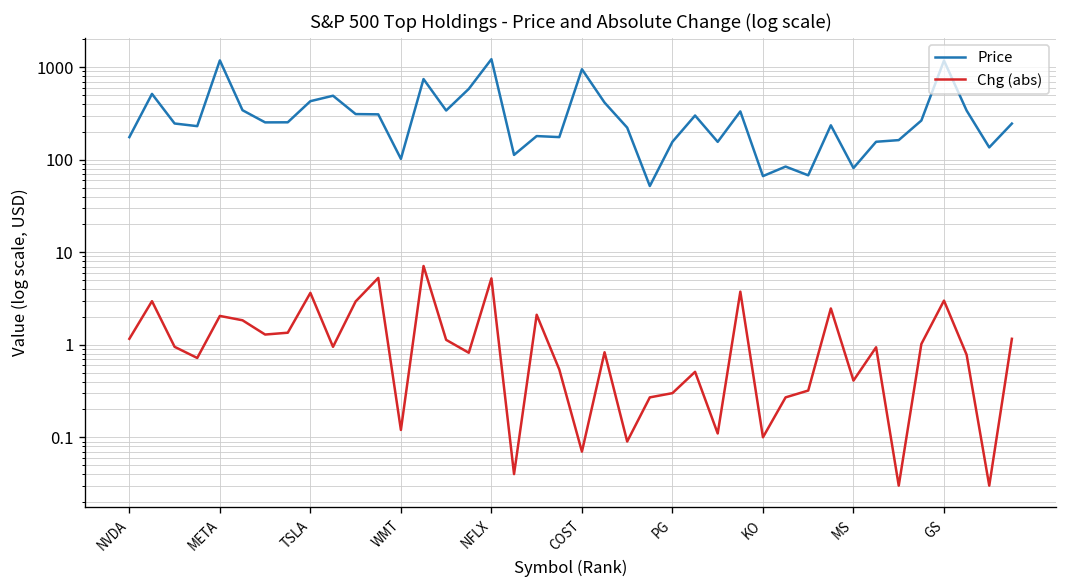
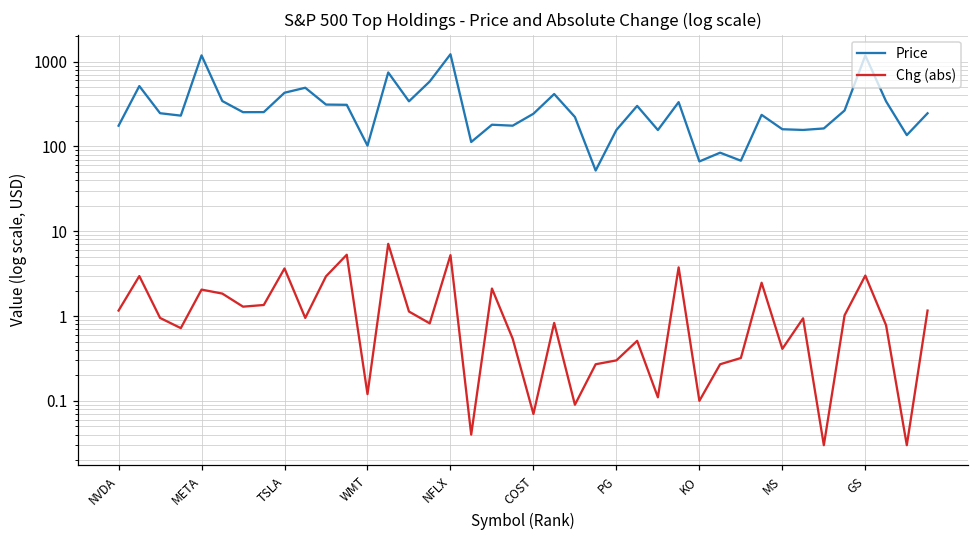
  {
    "Price": {
      "NVDA": 180,
      "META": 1200,
      "TSLA": 400,
      "WMT": 100,
      "NFLX": 1200,
-     "COST": 1000,
+     "COST": 240,
      "PG": 160,
      "KO": 70,
-     "MS": 80
+     "MS": 160
    },
    "Chg (abs)": {
      "NVDA": 1.2,
      "META": 2,
      "TSLA": 4,
      "WMT": 0.12,
      "NFLX": 5,
      "COST": 0.07,
      "PG": 0.30,
      "KO": 0.10,
      "MS": 0.4,
      "GS": 3
    }
  }
